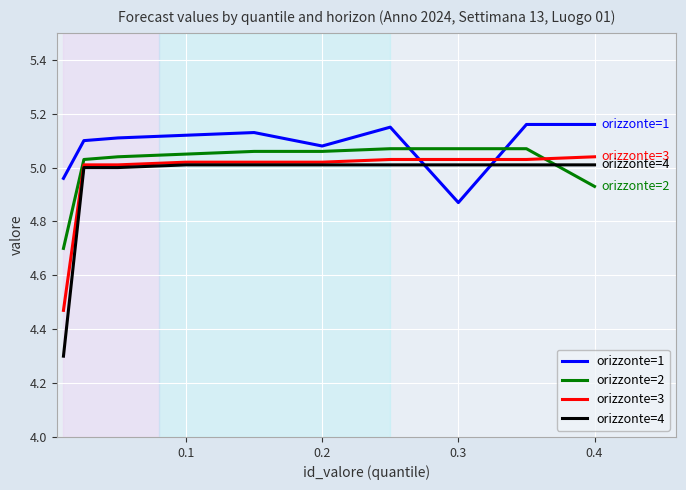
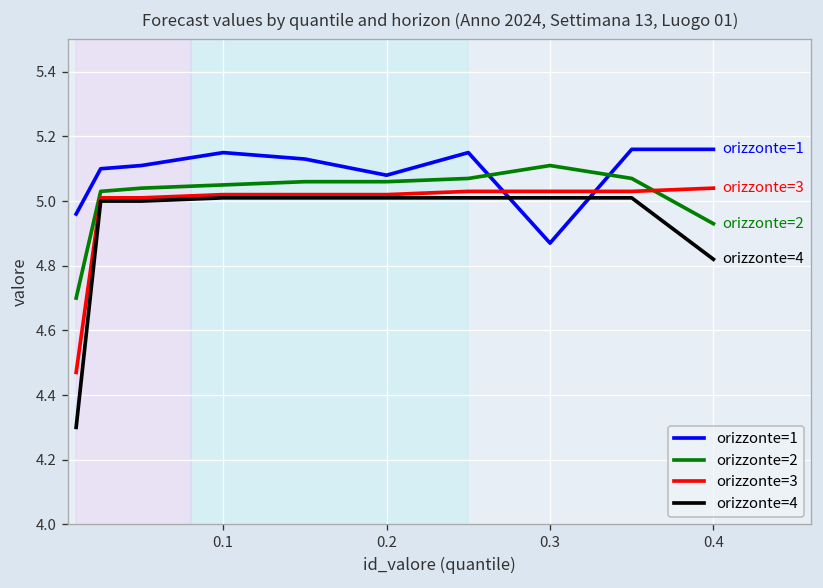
  {
    "orizzonte=1": {
-     "0.1": 5.12,
+     "0.1": 5.15,
      "0.2": 5.08,
      "0.3": 4.87
    },
    "orizzonte=2": {
      "0.1": 5.05,
      "0.2": 5.06,
-     "0.3": 5.07
+     "0.3": 5.11
    },
    "orizzonte=3": {
      "0.1": 5.02,
      "0.2": 5.02,
      "0.3": 5.03
    },
    "orizzonte=4": {
      "0.1": 5.01,
      "0.2": 5.01,
      "0.3": 5.01,
-     "0.4": 5.01
+     "0.4": 4.82
    }
  }
